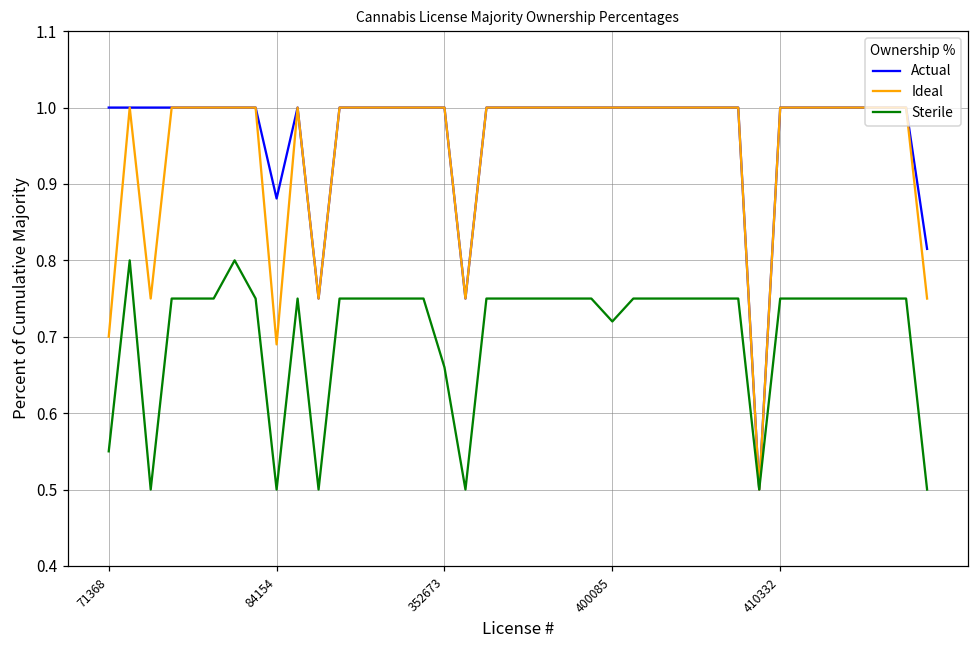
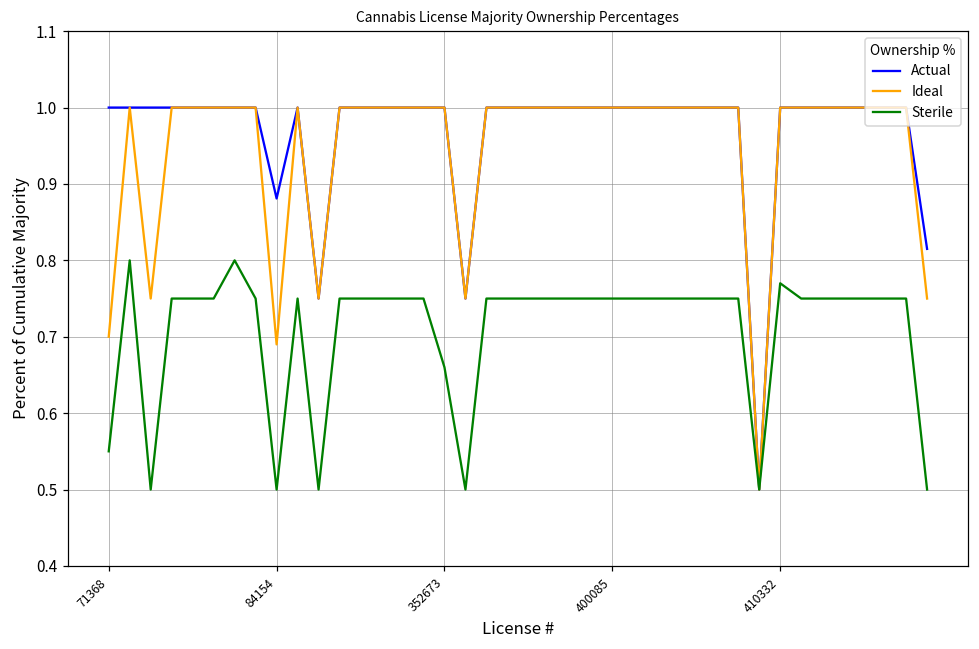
  {
    "Actual": {
      "71368": 1.00,
      "84154": 0.88
    },
    "Ideal": {
      "71368": 0.70,
      "84154": 0.69
    },
    "Sterile": {
      "71368": 0.55,
      "84154": 0.50,
      "352673": 0.66,
-     "400085": 0.72,
-     "410332": 0.75
+     "400085": 0.75,
+     "410332": 0.77
    }
  }
